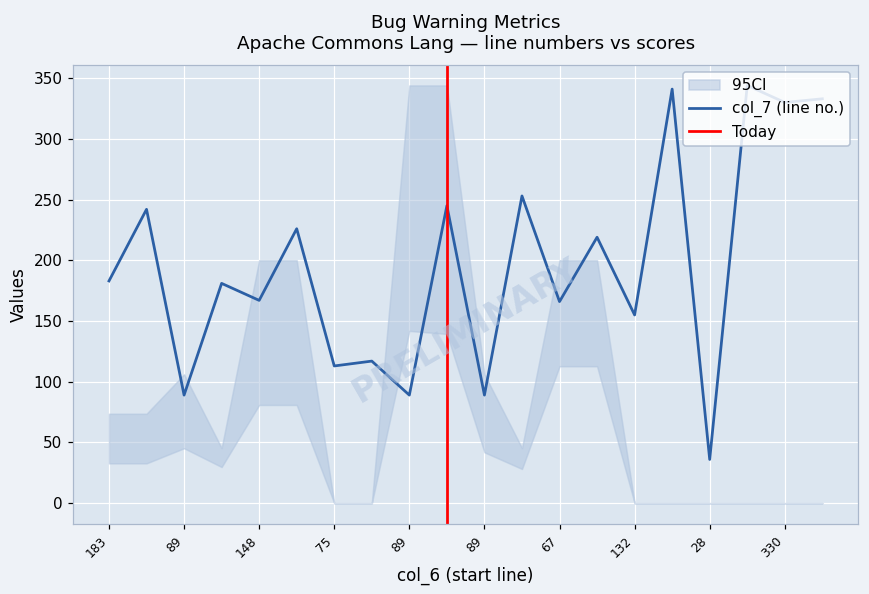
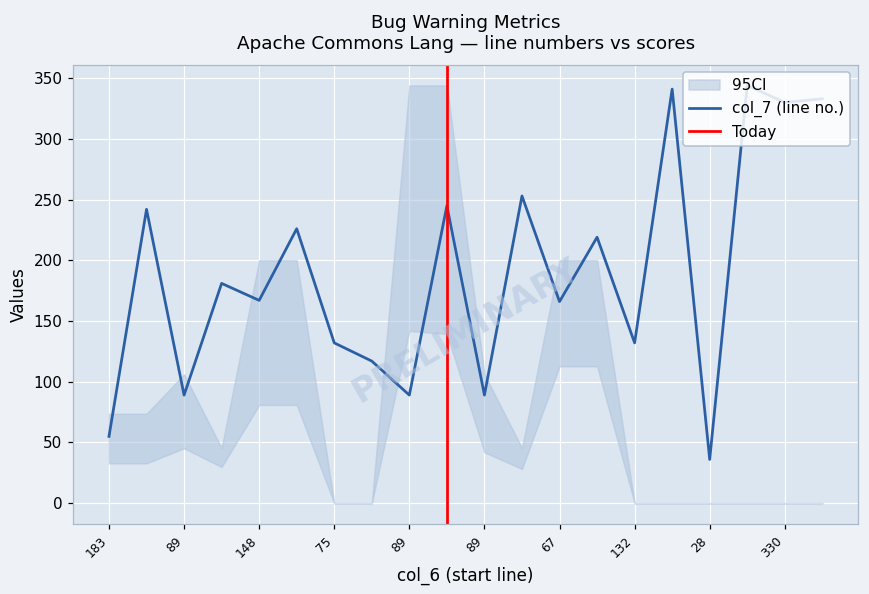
  {
    "col_7 (line no.)": {
-     "183": 183,
+     "183": 55,
      "148": 167,
-     "75": 113,
+     "75": 132,
      "67": 166,
-     "132": 155,
+     "132": 132,
      "28": 36
    },
    "95CI": {
      "75": 0,
      "132": 0,
      "28": 0,
      "330": 0
    }
  }
